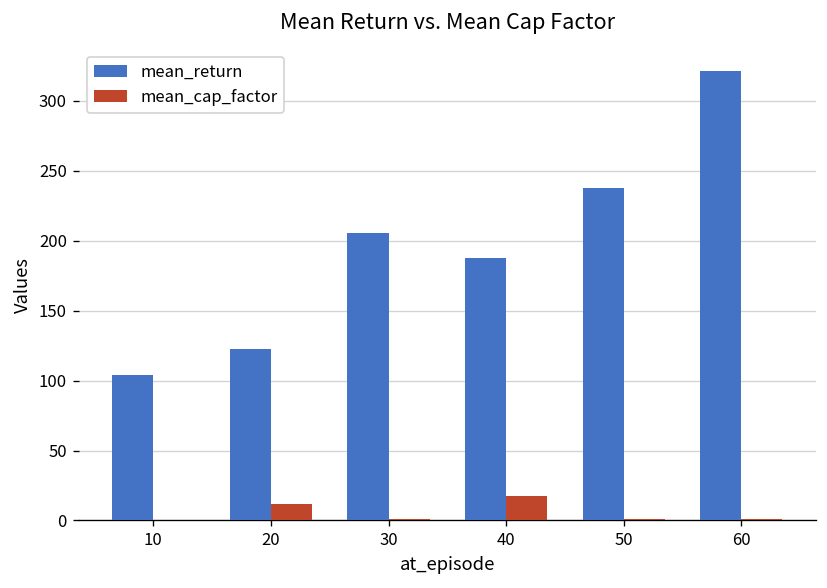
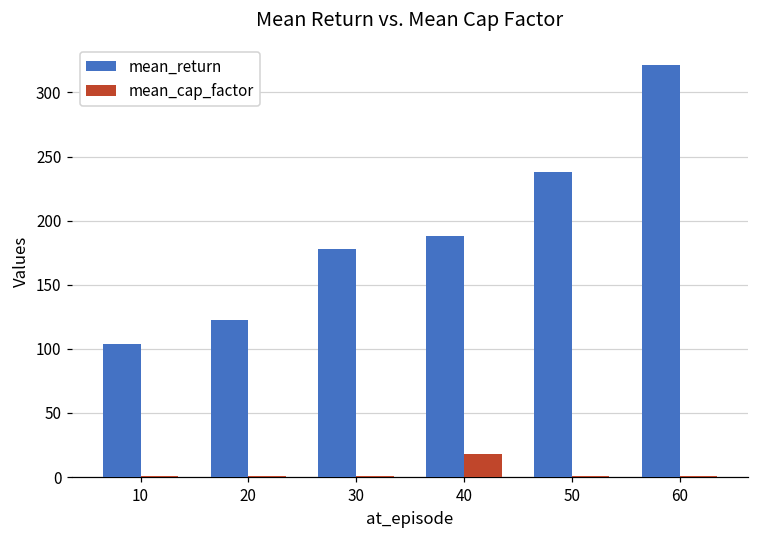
  {
    "mean_return": {
      "10": 104,
      "20": 123,
-     "30": 205,
+     "30": 178,
      "40": 188,
      "50": 238,
      "60": 321
    },
    "mean_cap_factor": {
-     "20": 11,
+     "20": 1,
      "40": 18
    }
  }
